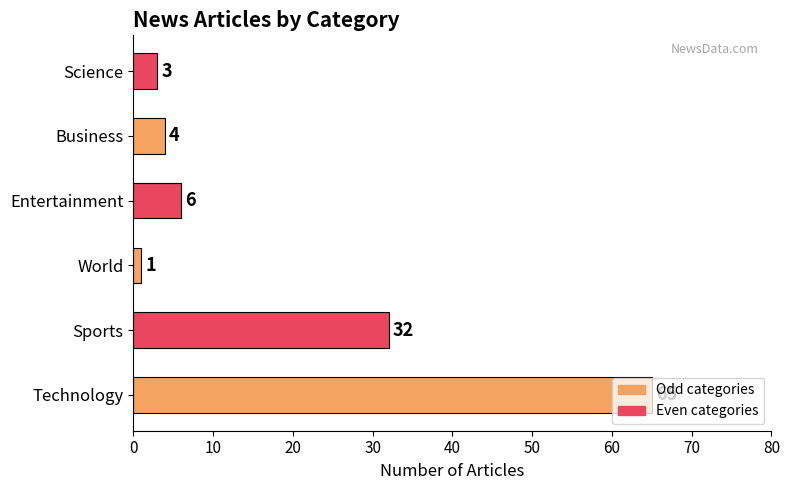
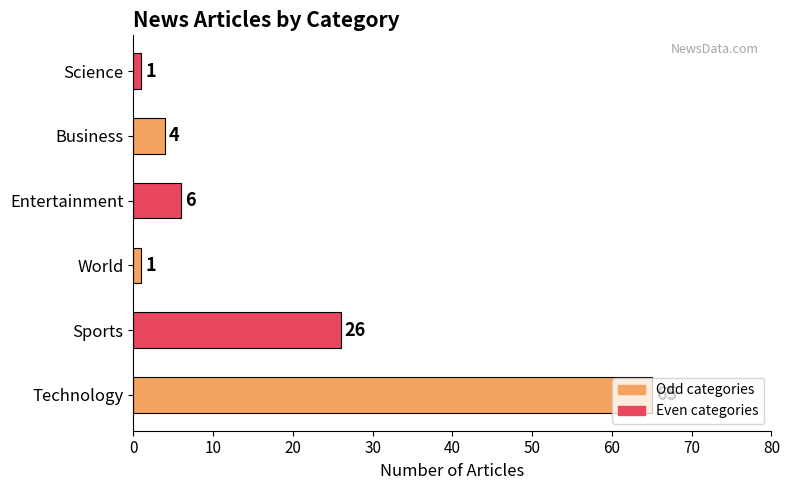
  {
-   "Science": 3,
+   "Science": 1,
    "Business": 4,
    "Entertainment": 6,
    "World": 1,
-   "Sports": 32
+   "Sports": 26
  }
